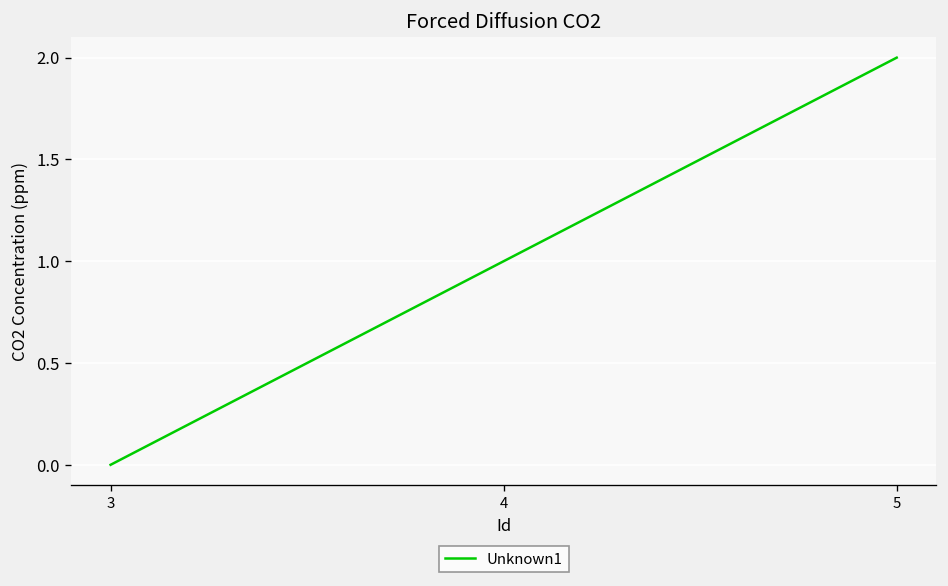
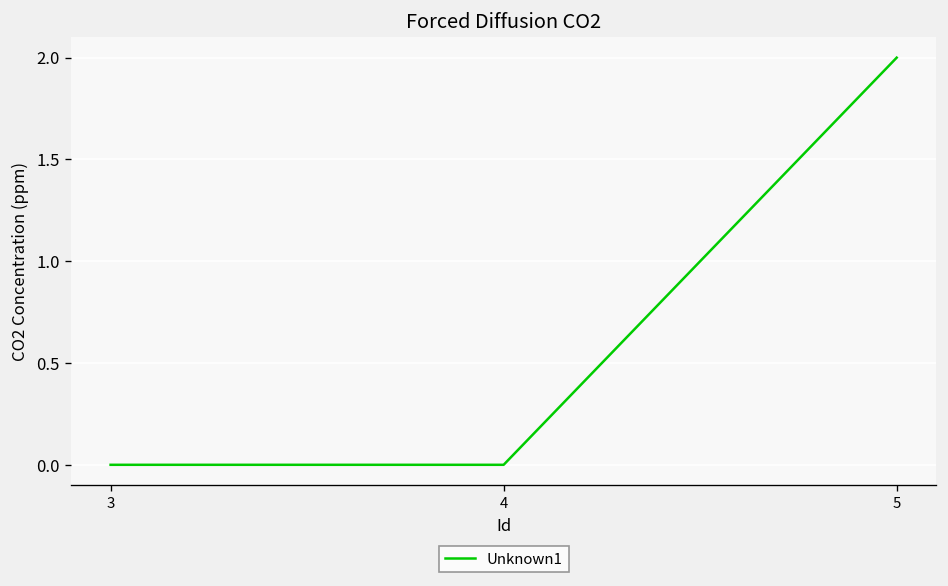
  {
    "3": 0,
-   "4": 1,
+   "4": 0,
    "5": 2
  }
